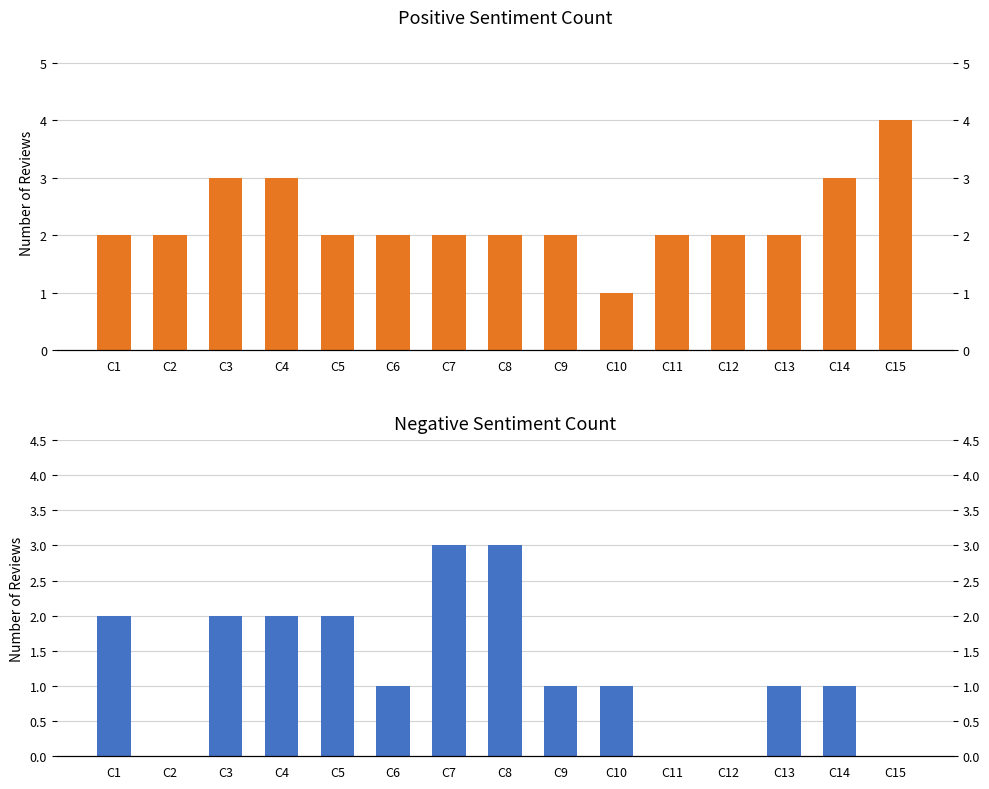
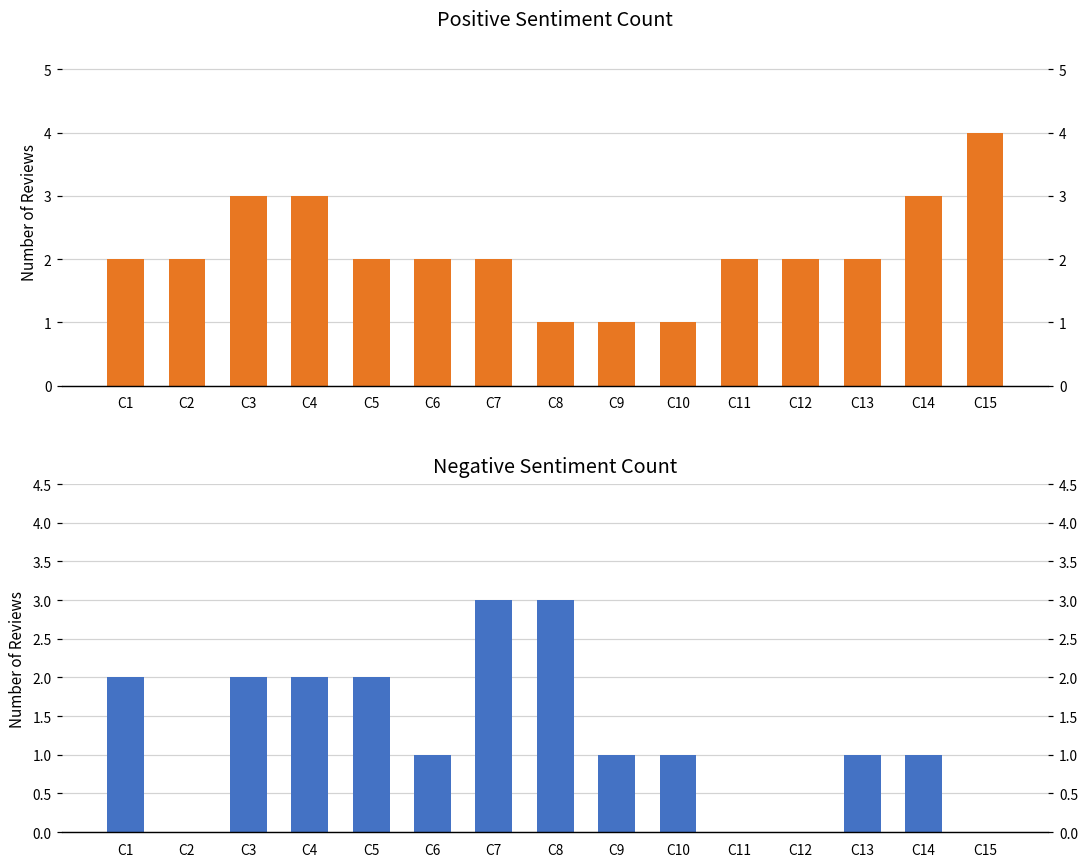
  {
    "Positive Sentiment Count": {
      "C1": 2,
      "C2": 2,
      "C3": 3,
      "C4": 3,
      "C5": 2,
      "C6": 2,
      "C7": 2,
-     "C8": 2,
-     "C9": 2,
+     "C8": 1,
+     "C9": 1,
      "C10": 1,
      "C11": 2,
      "C12": 2,
      "C13": 2,
      "C14": 3,
      "C15": 4
    },
    "Negative Sentiment Count": {
      "C1": 2.0,
      "C2": 0.0,
      "C3": 2.0,
      "C4": 2.0,
      "C5": 2.0,
      "C6": 1.0,
      "C7": 3.0,
      "C8": 3.0,
      "C9": 1.0,
      "C10": 1.0,
      "C11": 0.0,
      "C12": 0.0,
      "C13": 1.0,
      "C14": 1.0,
      "C15": 0.0
    }
  }
